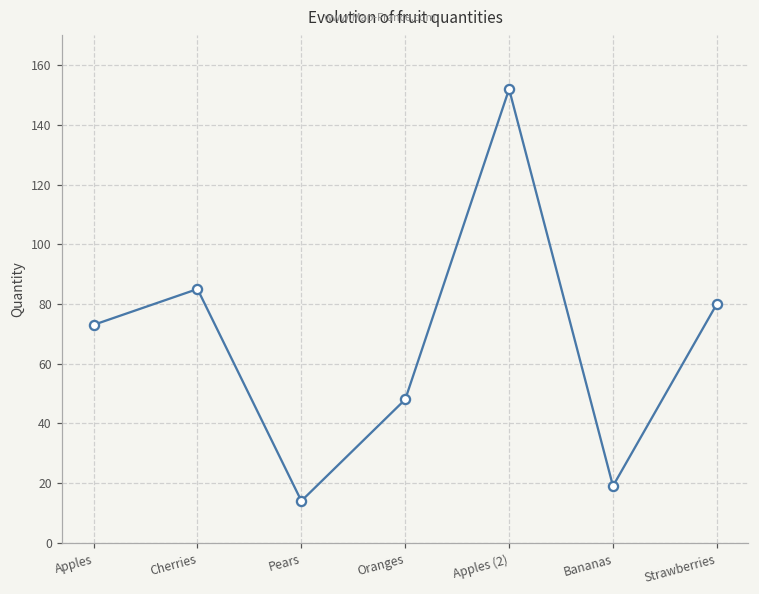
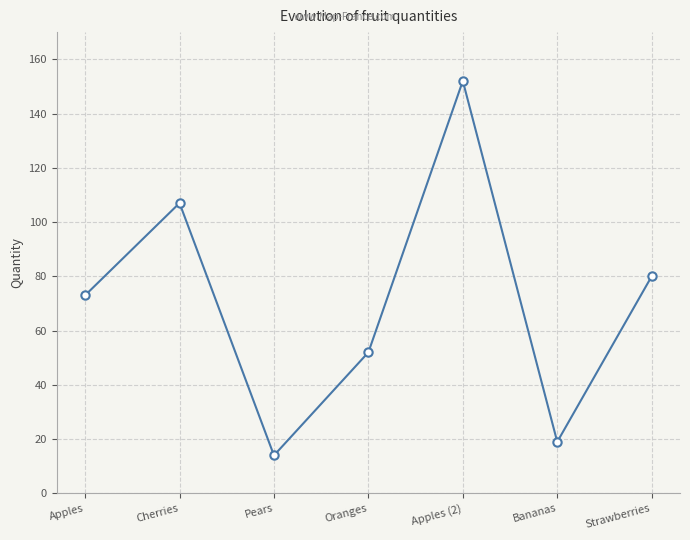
  {
    "Apples": 73,
-   "Cherries": 85,
+   "Cherries": 107,
    "Pears": 14,
-   "Oranges": 48,
+   "Oranges": 52,
    "Apples (2)": 152,
    "Bananas": 19,
    "Strawberries": 80
  }
